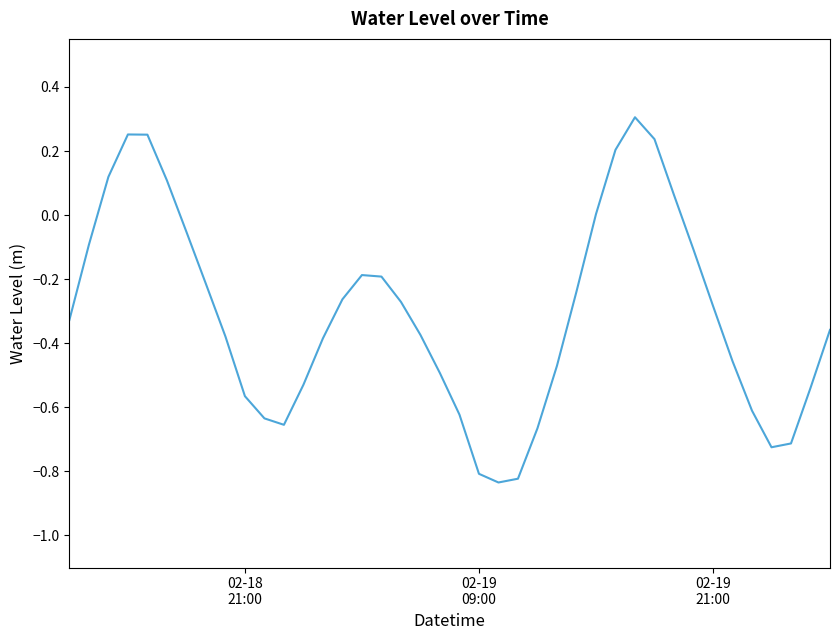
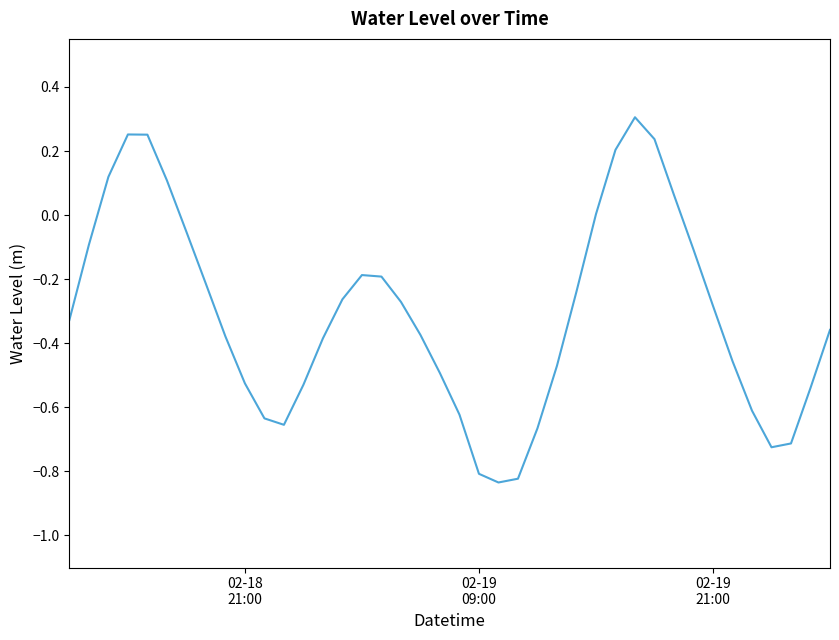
  {
-   "02-18 21:00": -0.57,
+   "02-18 21:00": -0.53,
    "02-19 09:00": -0.81,
    "02-19 21:00": -0.28
  }
